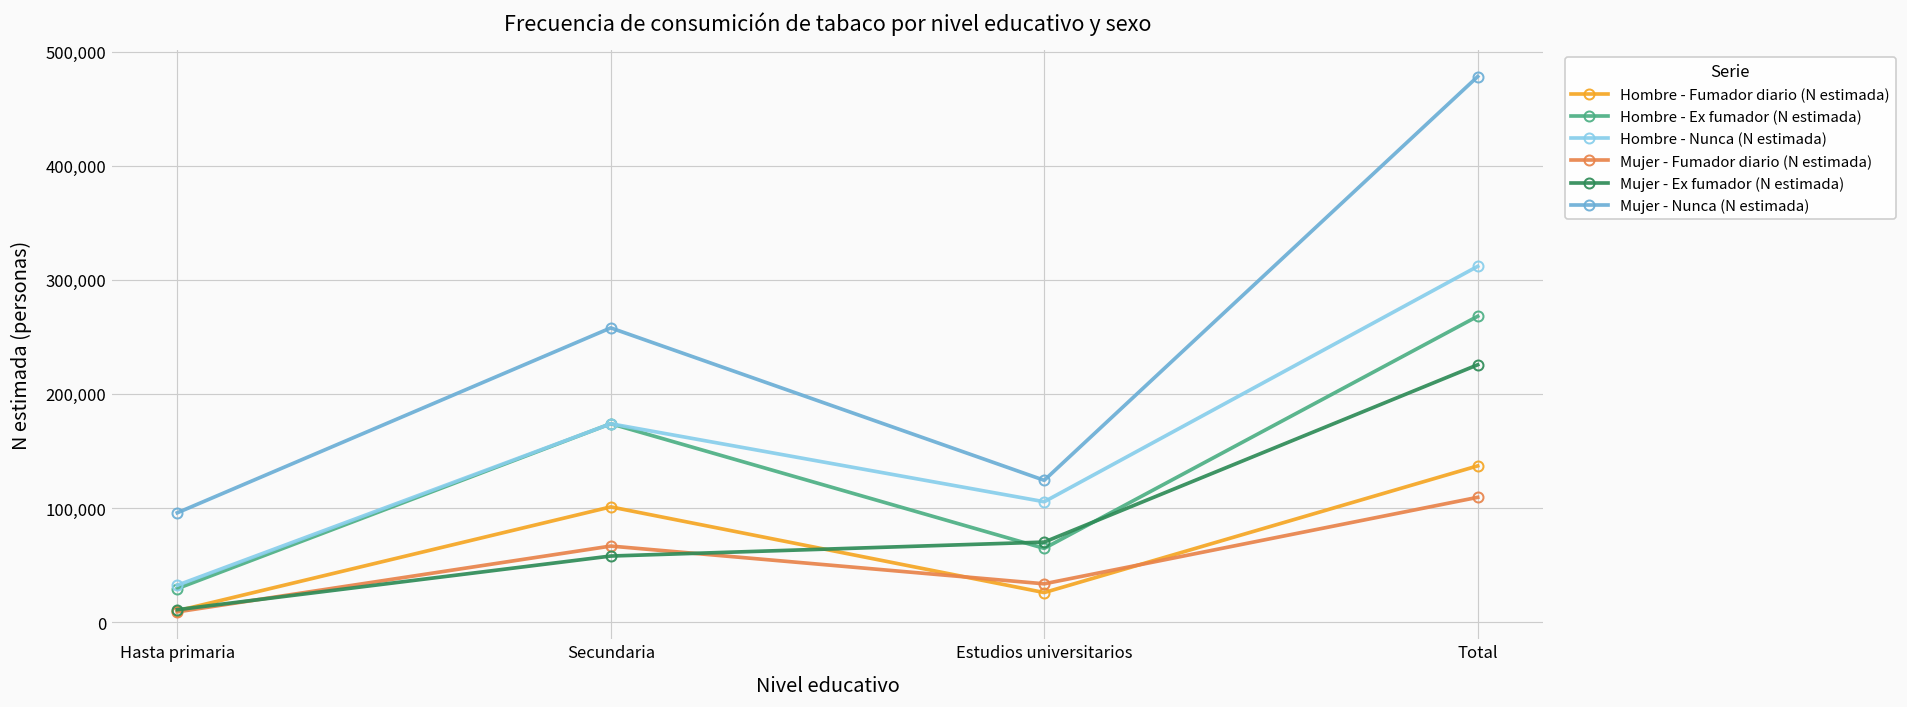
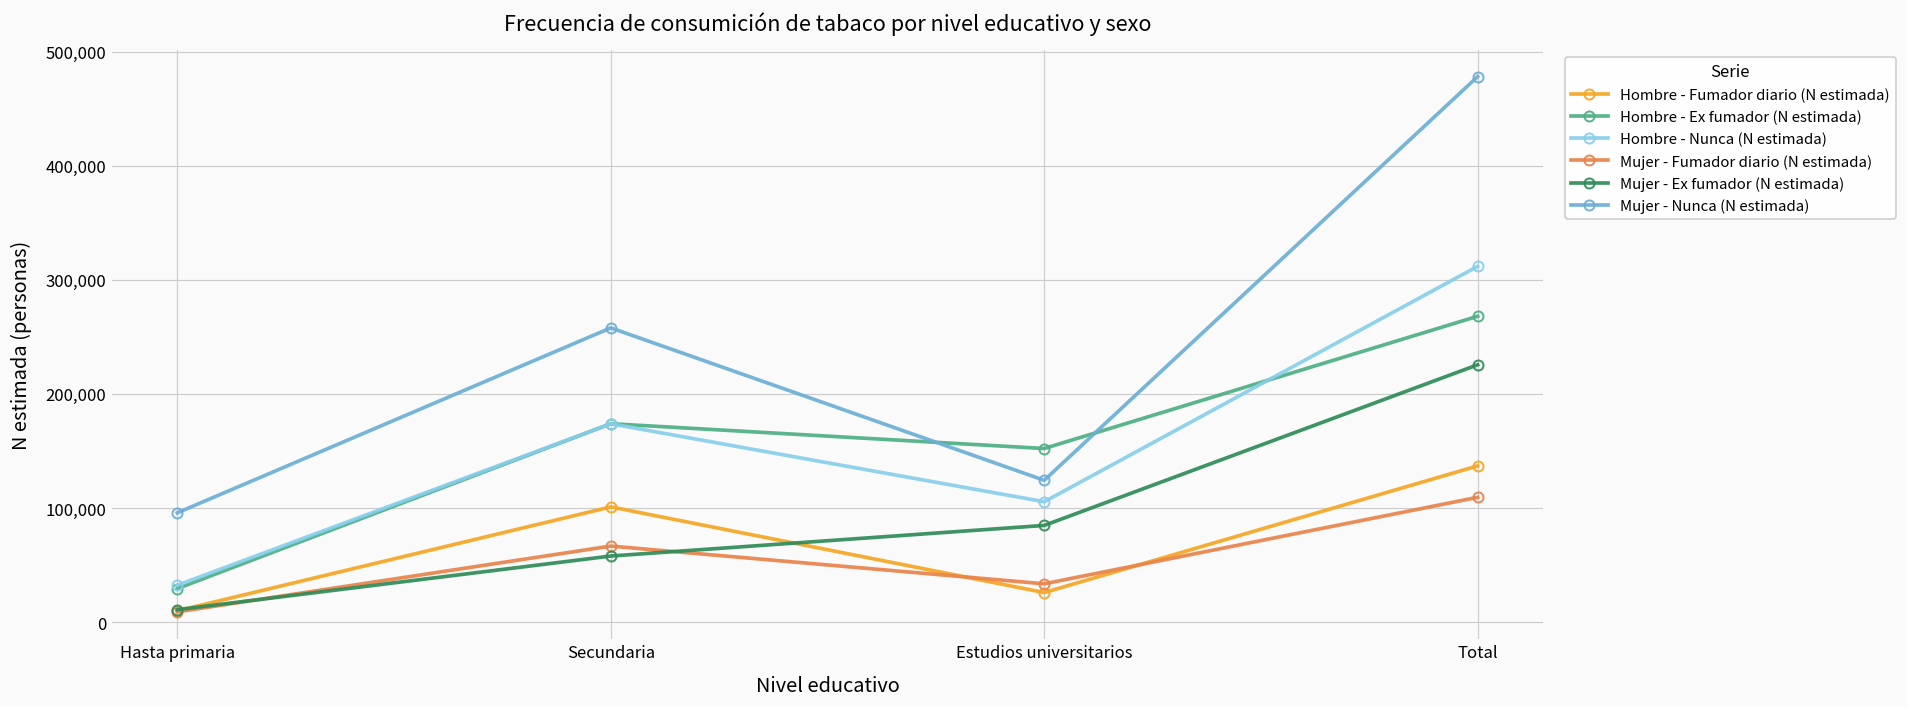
  {
    "Hombre - Ex fumador (N estimada)": {
      "Hasta primaria": "30,000",
-     "Estudios universitarios": "60,000",
+     "Estudios universitarios": "150,000",
      "Total": "270,000"
    },
    "Mujer - Ex fumador (N estimada)": {
      "Secundaria": "60,000",
-     "Estudios universitarios": "70,000",
+     "Estudios universitarios": "80,000",
      "Total": "230,000"
    }
  }
